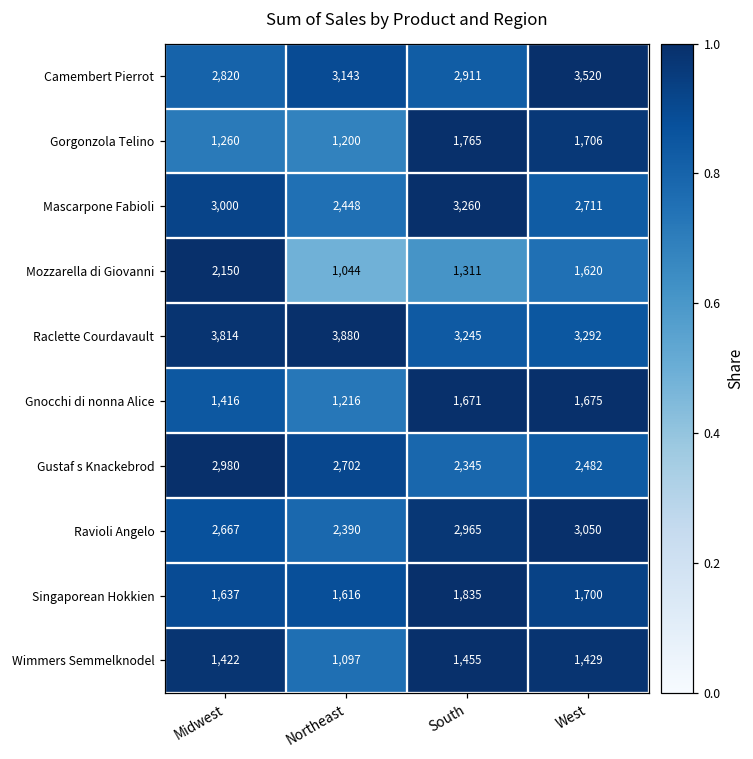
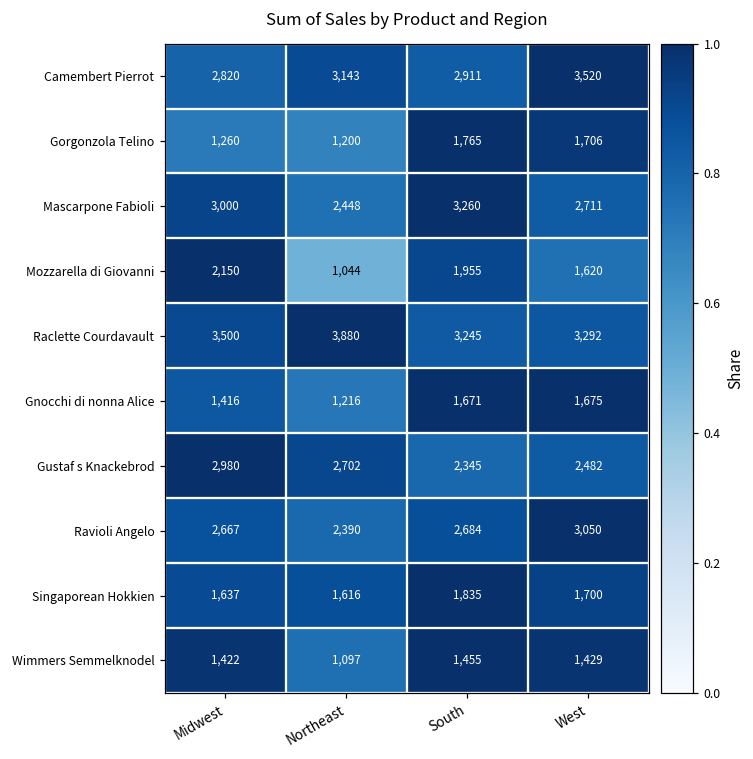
  {
    "Camembert Pierrot": {
      "Midwest": "2,820",
      "Northeast": "3,143",
      "South": "2,911",
      "West": "3,520"
    },
    "Gorgonzola Telino": {
      "Midwest": "1,260",
      "Northeast": "1,200",
      "South": "1,765",
      "West": "1,706"
    },
    "Mascarpone Fabioli": {
      "Midwest": "3,000",
      "Northeast": "2,448",
      "South": "3,260",
      "West": "2,711"
    },
    "Mozzarella di Giovanni": {
      "Midwest": "2,150",
      "Northeast": "1,044",
-     "South": "1,311",
+     "South": "1,955",
      "West": "1,620"
    },
    "Raclette Courdavault": {
-     "Midwest": "3,814",
+     "Midwest": "3,500",
      "Northeast": "3,880",
      "South": "3,245",
      "West": "3,292"
    },
    "Gnocchi di nonna Alice": {
      "Midwest": "1,416",
      "Northeast": "1,216",
      "South": "1,671",
      "West": "1,675"
    },
    "Gustaf s Knackebrod": {
      "Midwest": "2,980",
      "Northeast": "2,702",
      "South": "2,345",
      "West": "2,482"
    },
    "Ravioli Angelo": {
      "Midwest": "2,667",
      "Northeast": "2,390",
-     "South": "2,965",
+     "South": "2,684",
      "West": "3,050"
    },
    "Singaporean Hokkien": {
      "Midwest": "1,637",
      "Northeast": "1,616",
      "South": "1,835",
      "West": "1,700"
    },
    "Wimmers Semmelknodel": {
      "Midwest": "1,422",
      "Northeast": "1,097",
      "South": "1,455",
      "West": "1,429"
    }
  }
